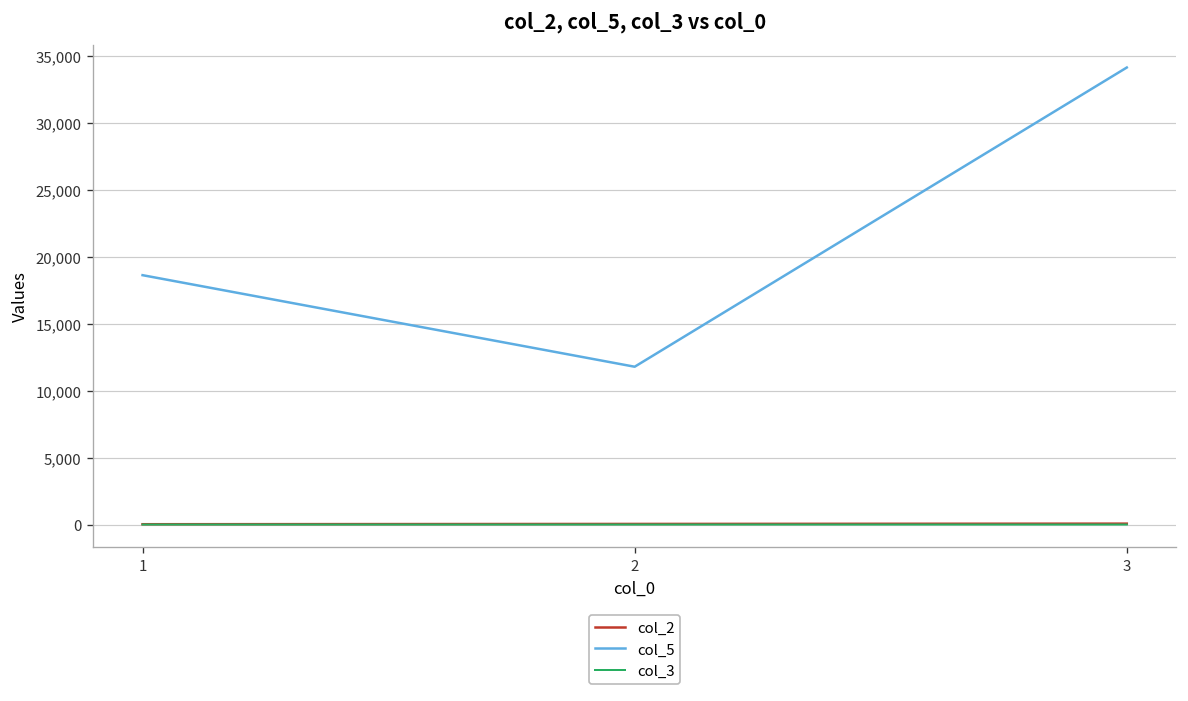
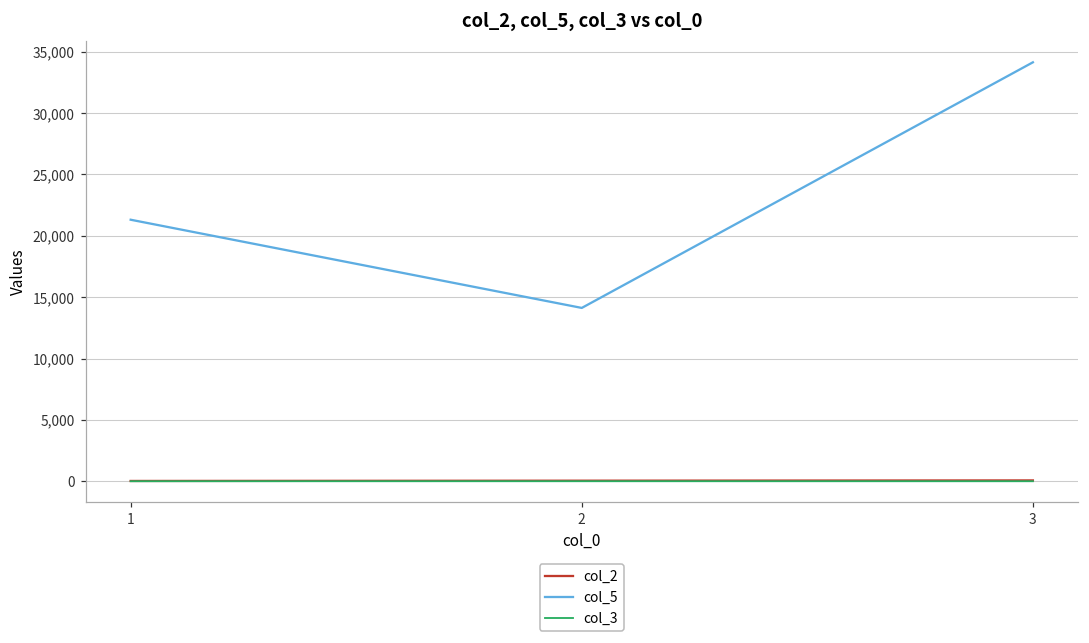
  {
    "col_5": {
-     "1": "18,600",
-     "2": "11,800",
+     "1": "21,300",
+     "2": "14,100",
      "3": "34,100"
    }
  }
